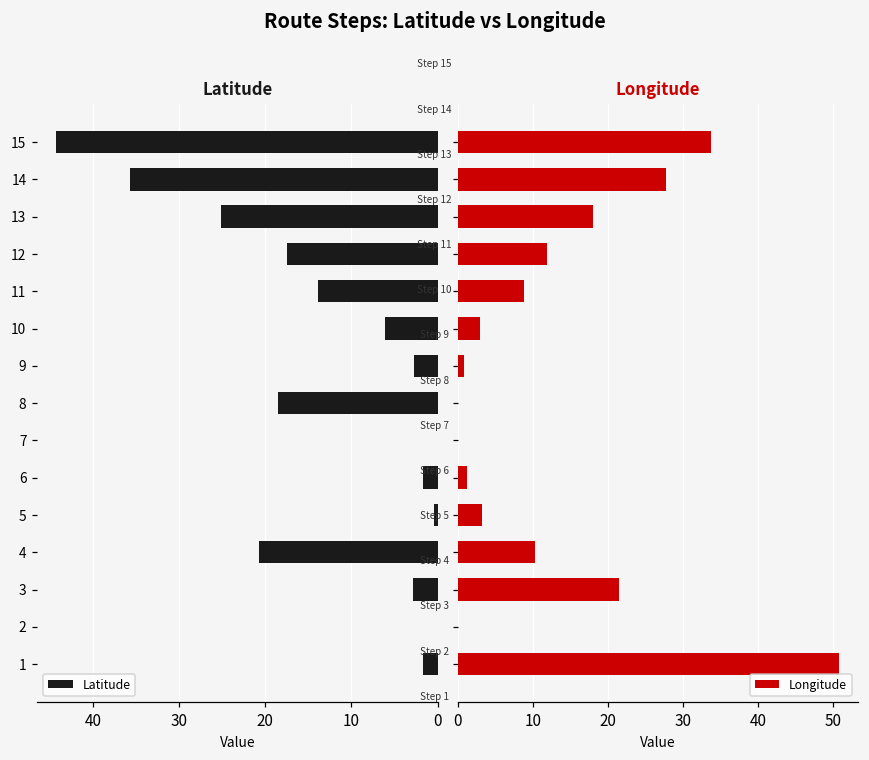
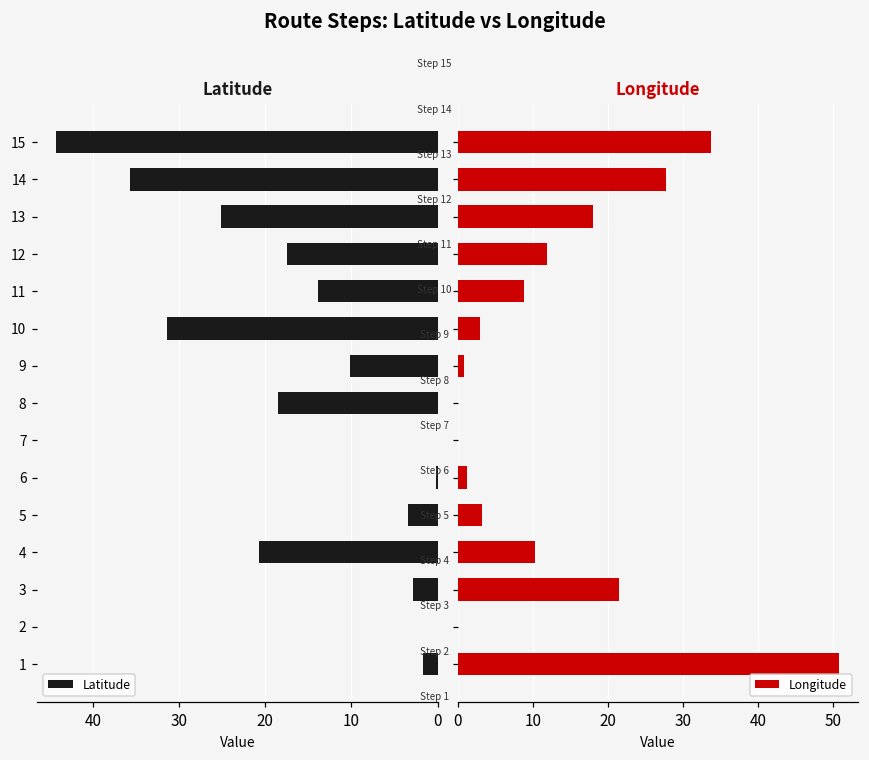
  {
    "Latitude": {
      "15": 44,
      "14": 36,
      "13": 25,
      "12": 18,
      "11": 14,
-     "10": 6,
-     "9": 3,
+     "10": 31,
+     "9": 10,
      "8": 19,
      "7": 0,
-     "6": 2,
-     "5": 0,
+     "6": 0,
+     "5": 3,
      "4": 21,
      "3": 3,
      "2": 0,
      "1": 2
    }
  }
